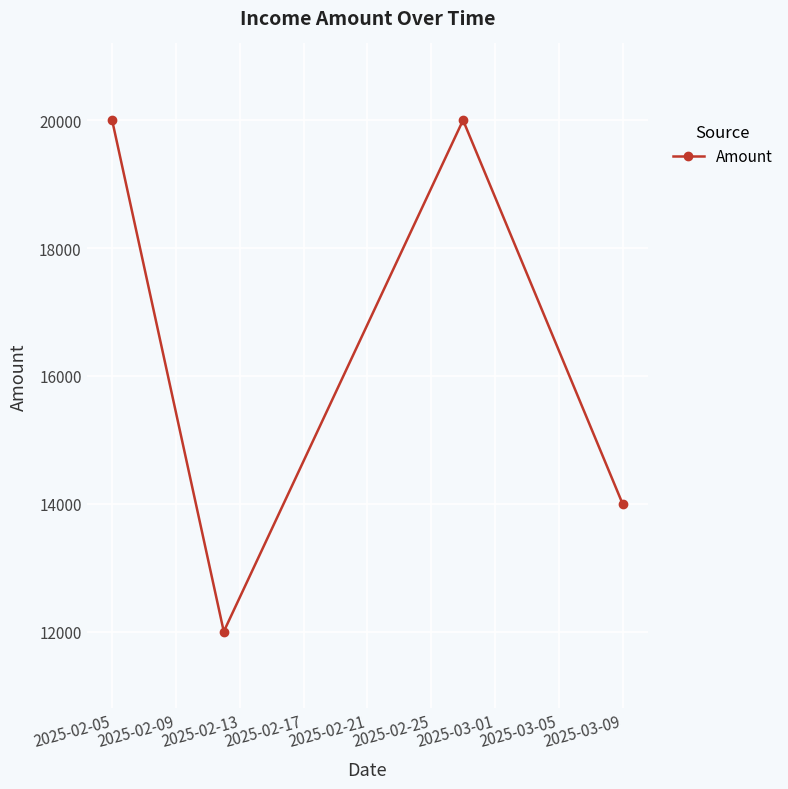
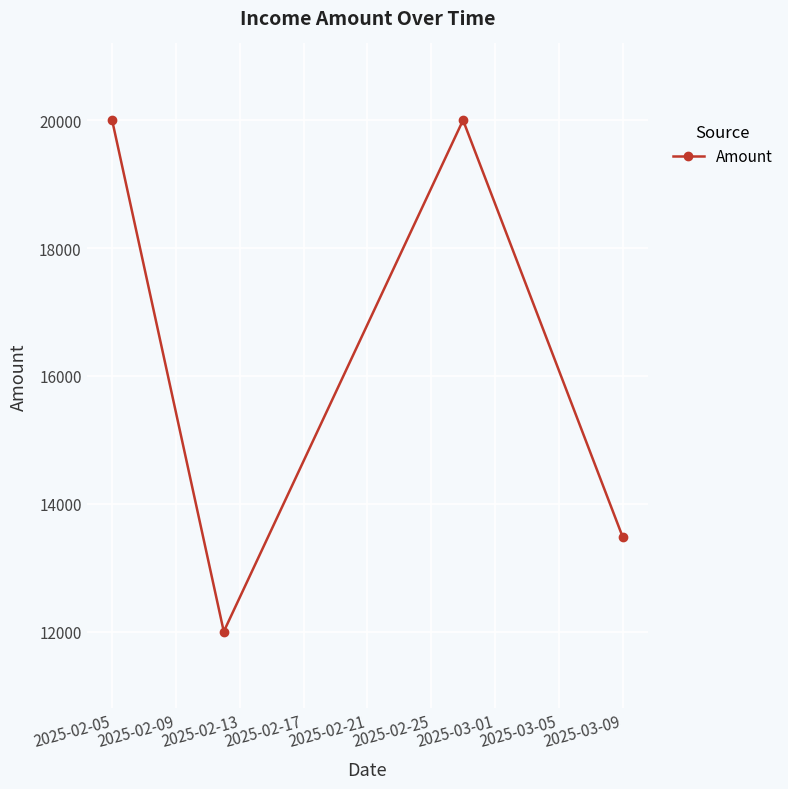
  {
    "2025-02-05": 20000,
-   "2025-03-09": 14000
+   "2025-03-09": 13500
  }
